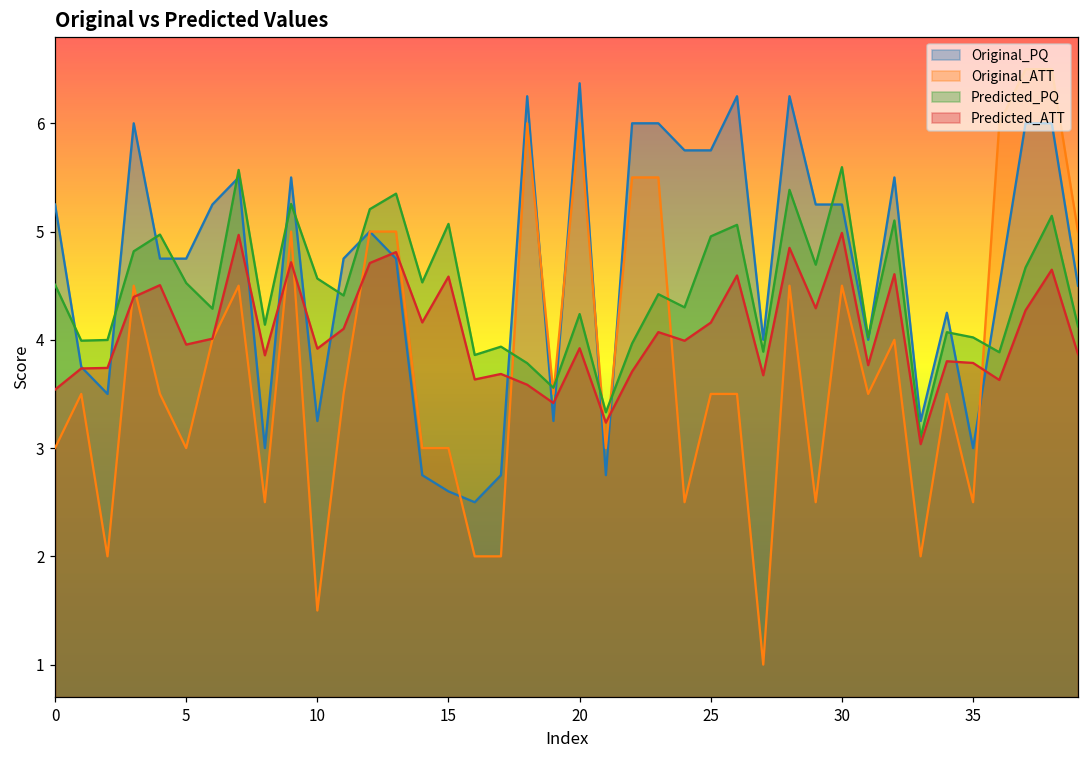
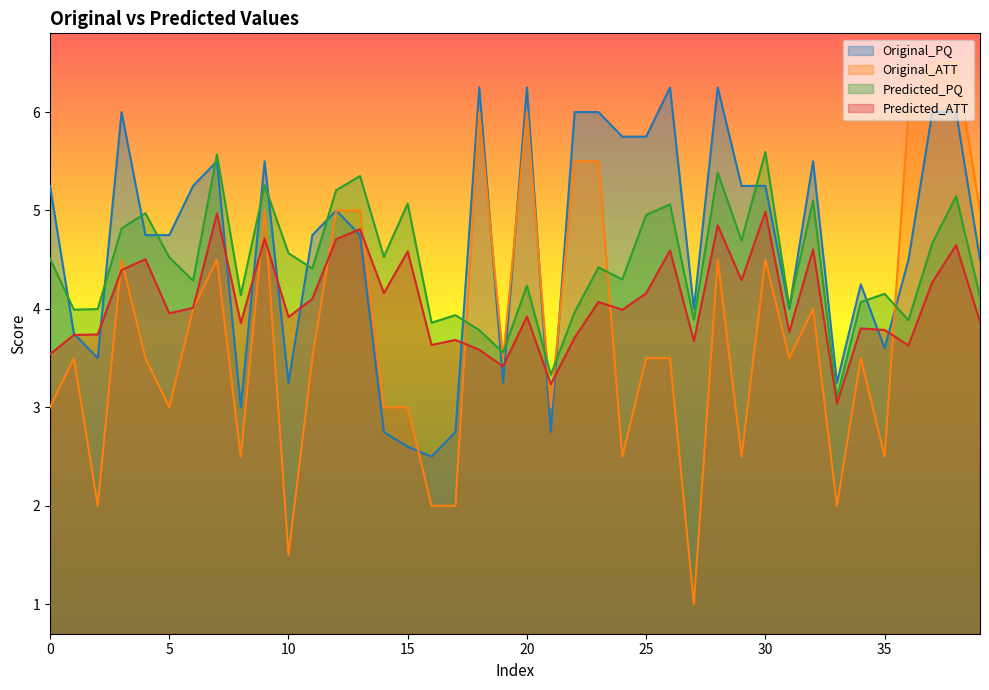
  {
    "Original_PQ": {
      "0": 5.3,
      "5": 4.8,
      "10": 3.3,
      "15": 2.6,
-     "20": 6.4,
+     "20": 6.3,
      "25": 5.8,
      "30": 5.3,
-     "35": 3.0
+     "35": 3.6
    },
    "Predicted_PQ": {
      "0": 4.5,
      "5": 4.5,
      "10": 4.6,
      "15": 5.1,
      "20": 4.2,
      "25": 5.0,
      "30": 5.6,
-     "35": 4.0
+     "35": 4.2
    }
  }
